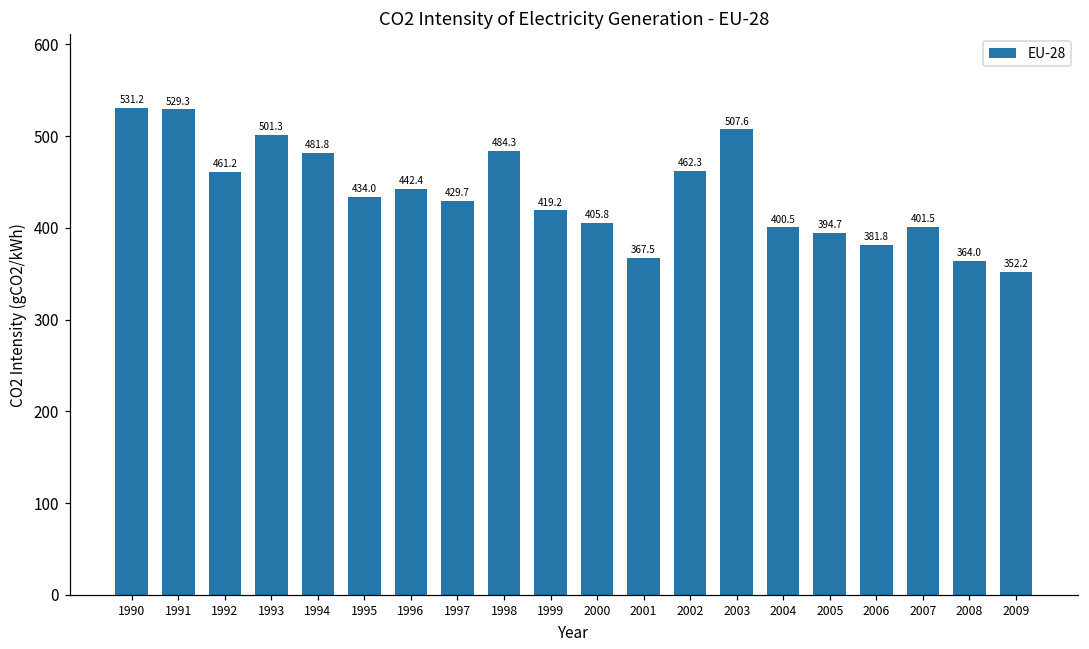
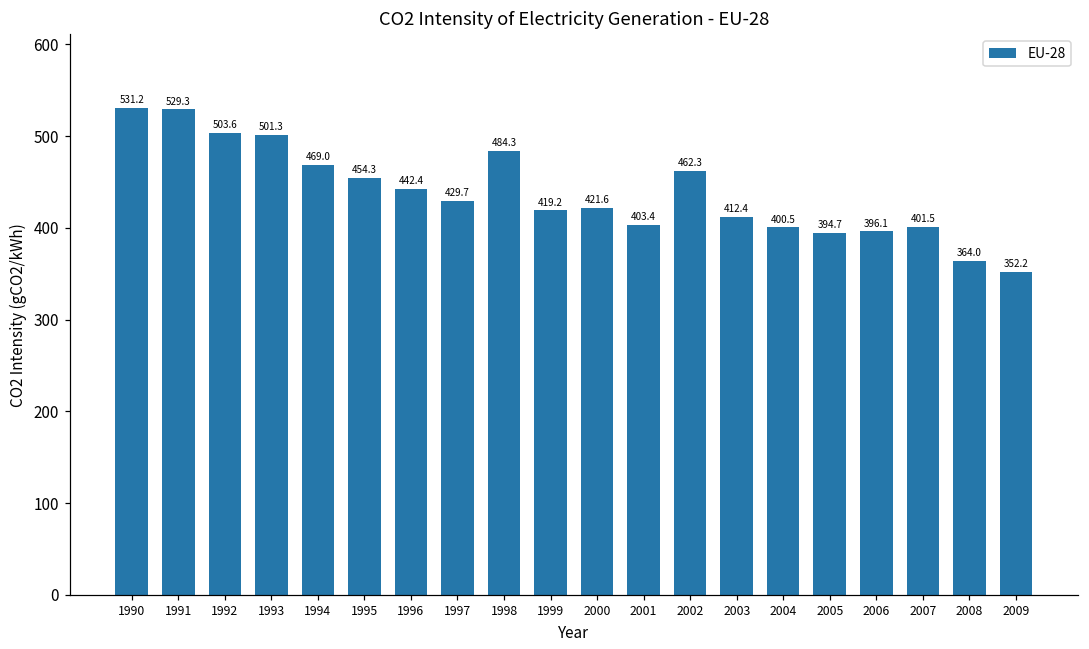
  {
    "1990": 531.2,
    "1991": 529.3,
-   "1992": 461.2,
+   "1992": 503.6,
    "1993": 501.3,
-   "1994": 481.8,
-   "1995": 434.0,
+   "1994": 469.0,
+   "1995": 454.3,
    "1996": 442.4,
    "1997": 429.7,
    "1998": 484.3,
    "1999": 419.2,
-   "2000": 405.8,
-   "2001": 367.5,
+   "2000": 421.6,
+   "2001": 403.4,
    "2002": 462.3,
-   "2003": 507.6,
+   "2003": 412.4,
    "2004": 400.5,
    "2005": 394.7,
-   "2006": 381.8,
+   "2006": 396.1,
    "2007": 401.5,
    "2008": 364.0,
    "2009": 352.2
  }
